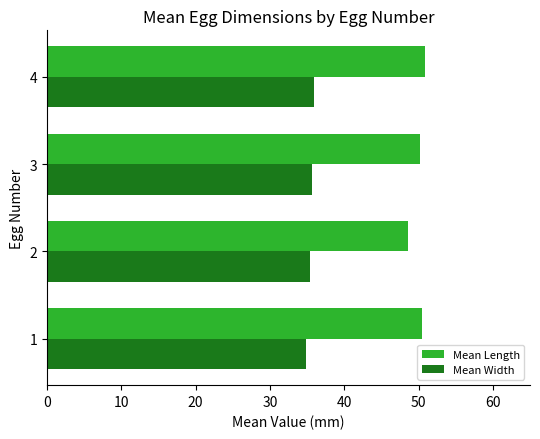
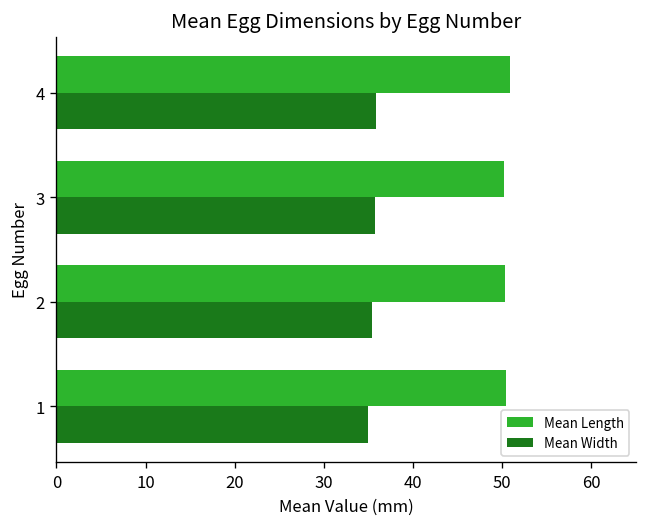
  {
    "Mean Length": {
      "4": 51,
      "3": 50,
-     "2": 49,
+     "2": 50,
      "1": 50
    },
    "Mean Width": {
      "4": 36,
      "3": 36,
      "2": 35,
      "1": 35
    }
  }
